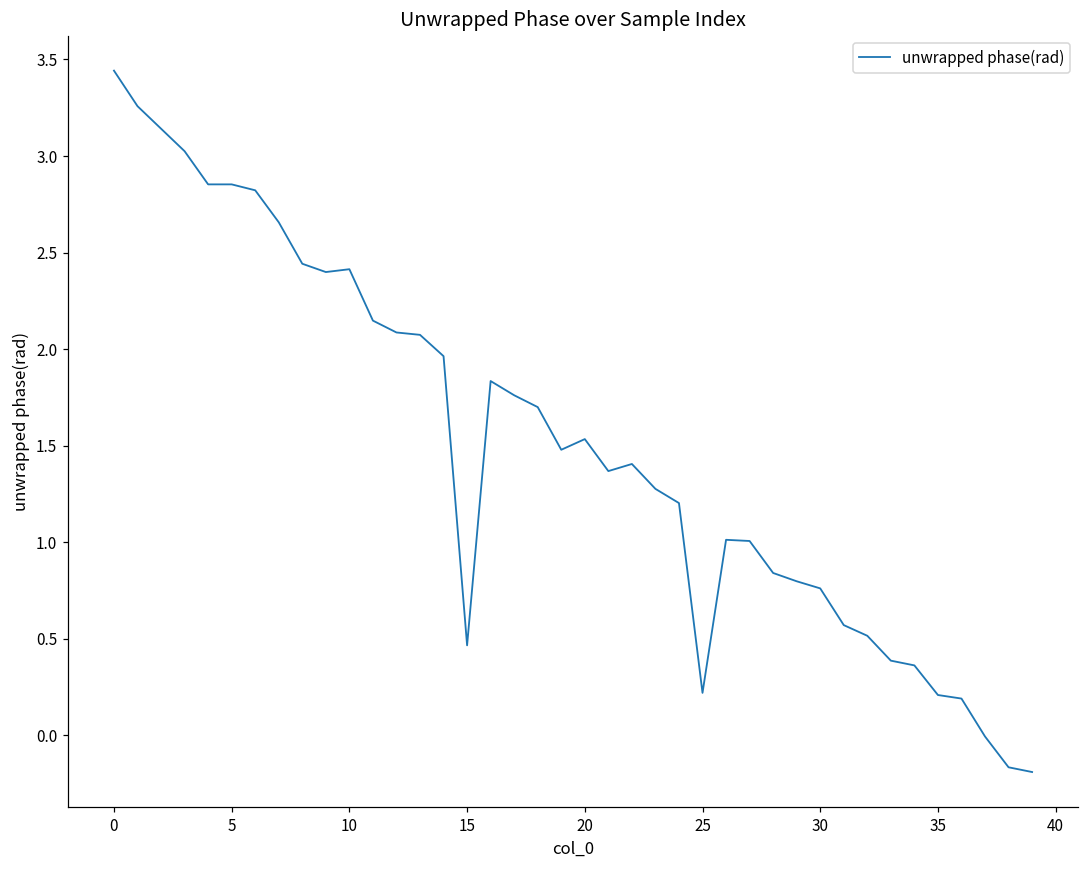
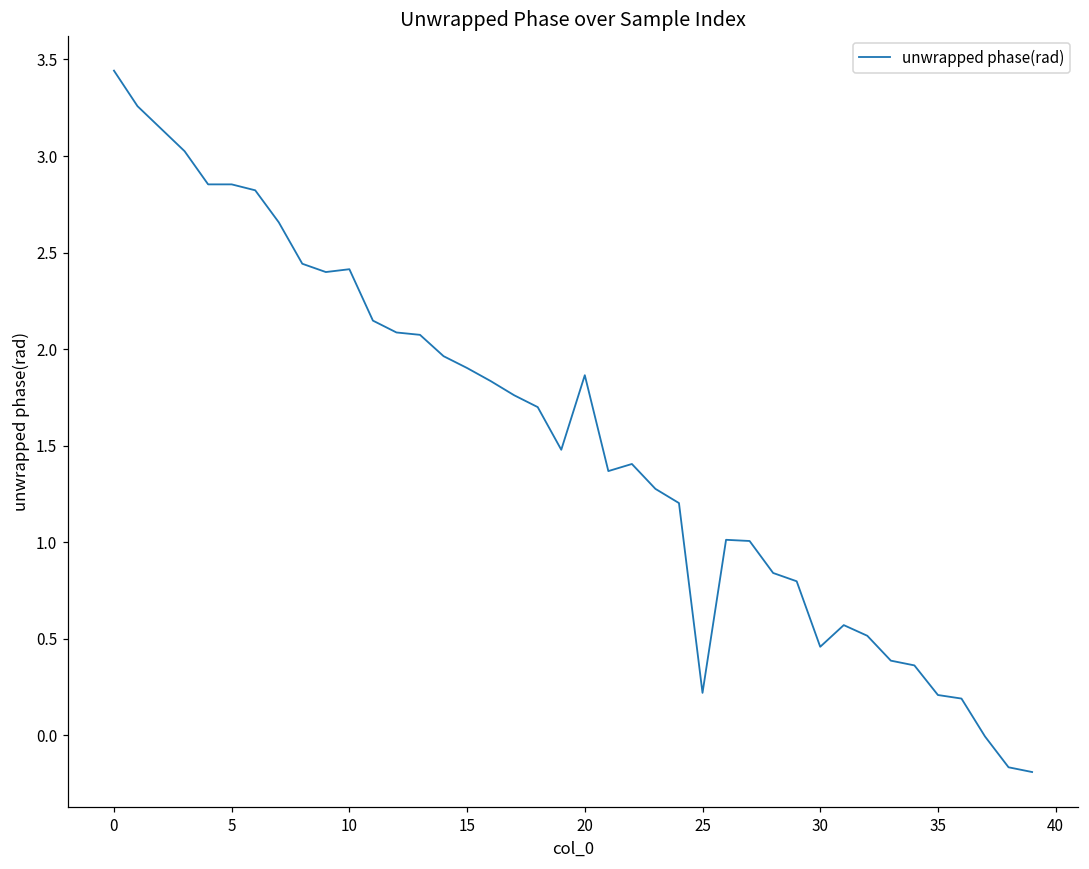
  {
    "0": 3.44,
    "5": 2.85,
    "10": 2.41,
-   "15": 0.47,
-   "20": 1.53,
+   "15": 1.90,
+   "20": 1.86,
    "25": 0.22,
-   "30": 0.76,
+   "30": 0.46,
    "35": 0.21
  }
